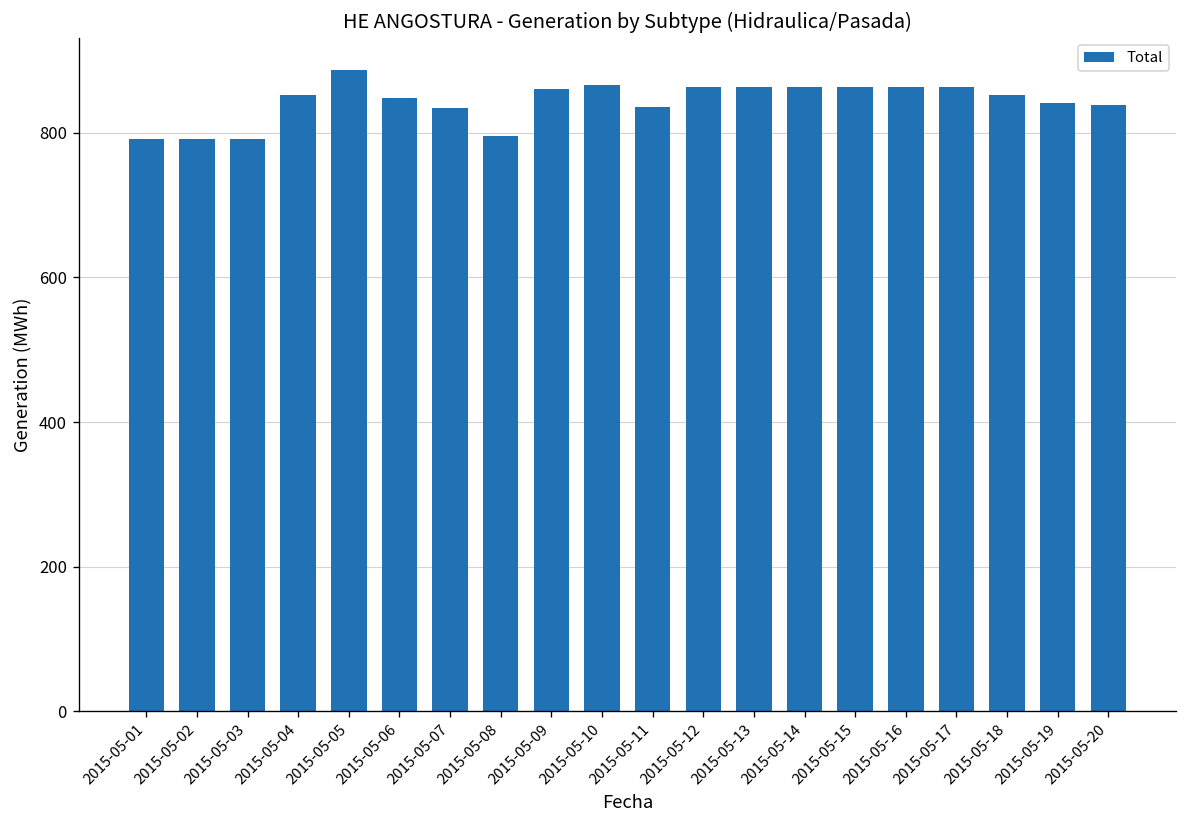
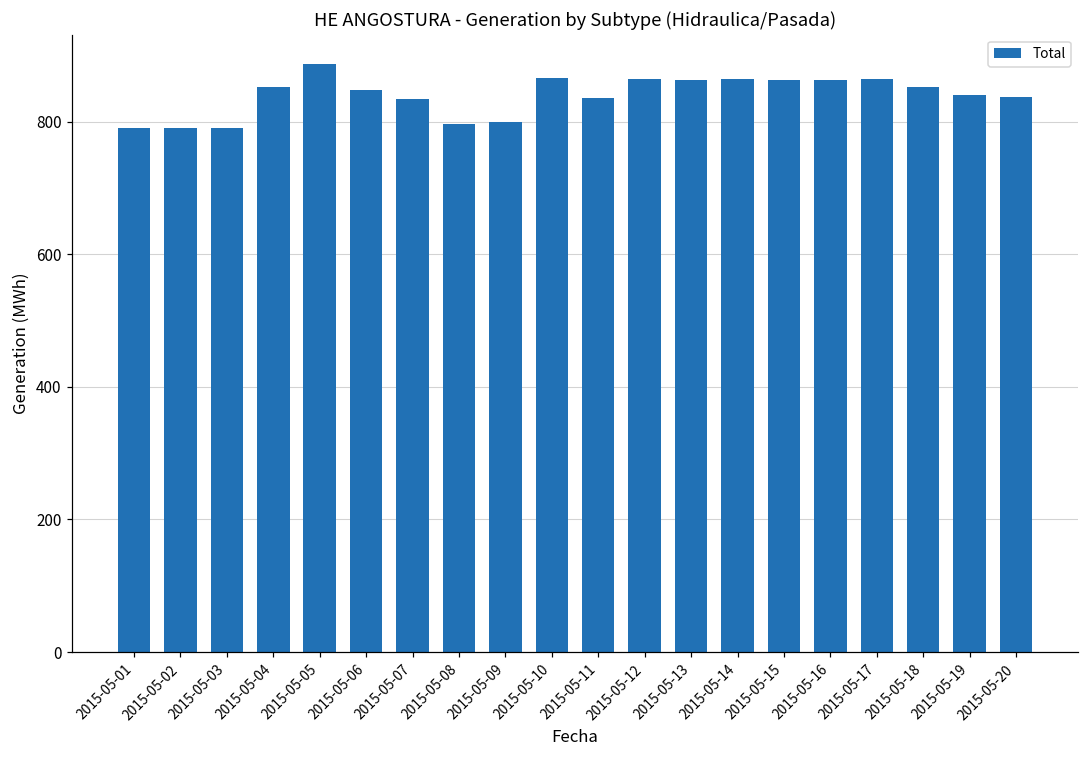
  {
    "2015-05-01": 790,
    "2015-05-02": 790,
    "2015-05-03": 790,
    "2015-05-04": 850,
    "2015-05-05": 890,
    "2015-05-06": 850,
    "2015-05-07": 840,
    "2015-05-08": 800,
-   "2015-05-09": 860,
+   "2015-05-09": 800,
    "2015-05-10": 870,
    "2015-05-11": 840,
    "2015-05-12": 860,
    "2015-05-13": 860,
    "2015-05-14": 860,
    "2015-05-15": 860,
    "2015-05-16": 860,
    "2015-05-17": 860,
    "2015-05-18": 850,
    "2015-05-19": 840,
    "2015-05-20": 840
  }
